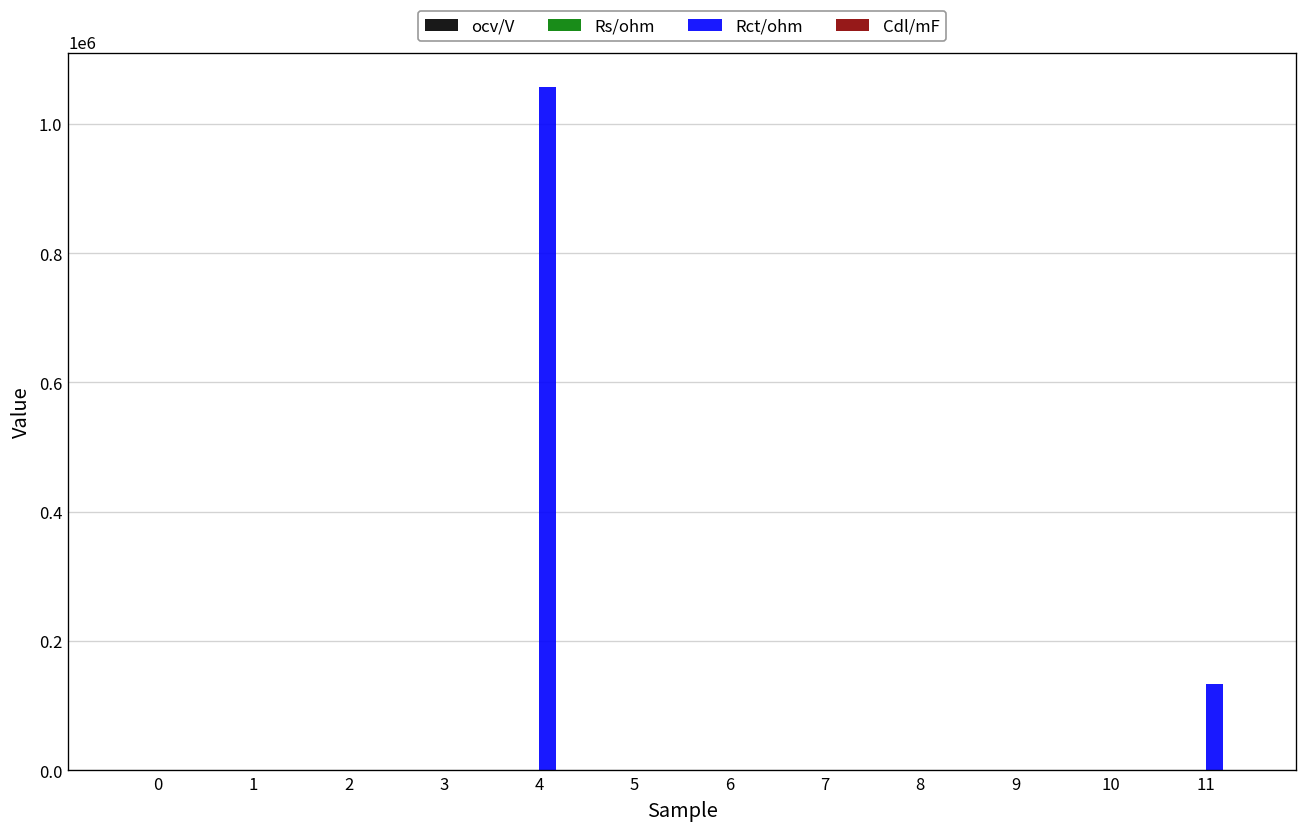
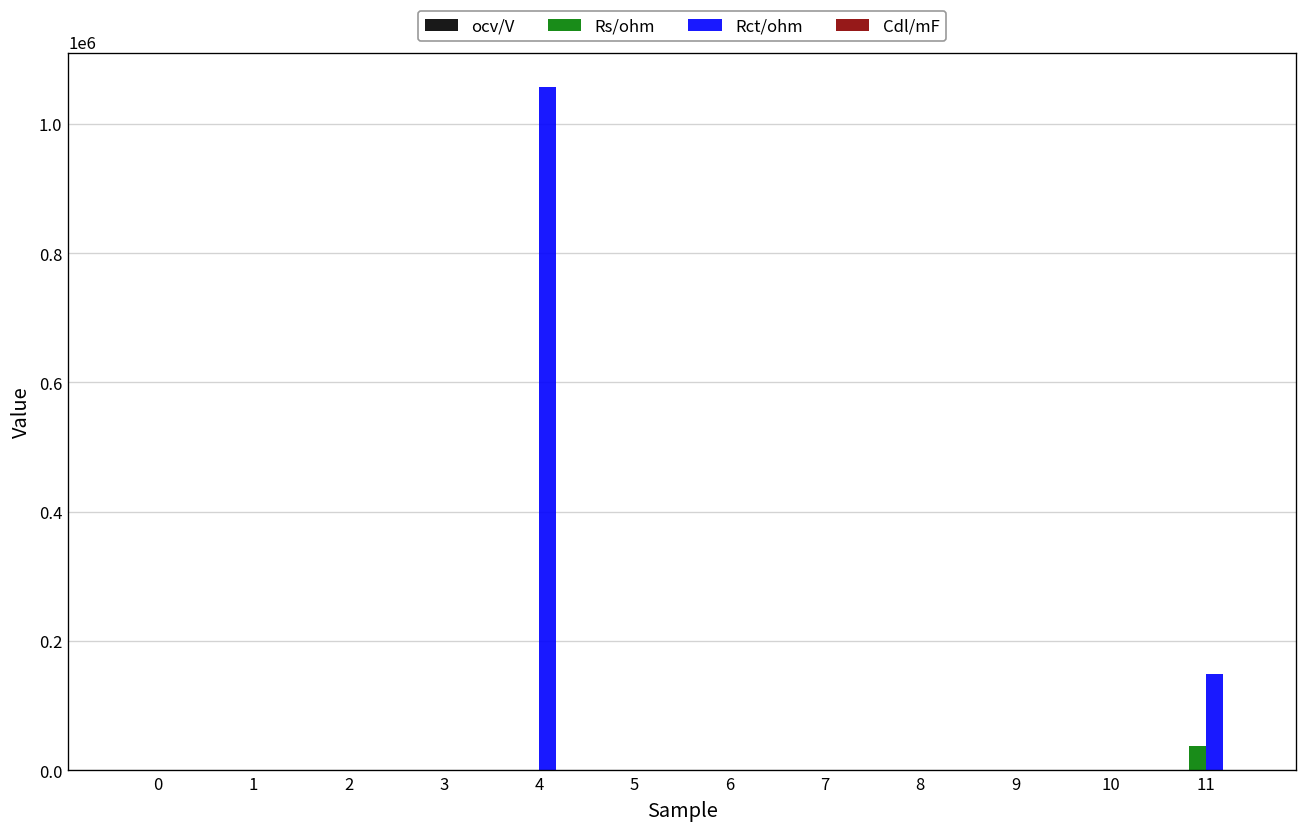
  {
    "Rs/ohm": {
-     "11": 0
+     "11": 40000
    },
    "Rct/ohm": {
      "4": 1060000,
-     "11": 130000
+     "11": 150000
    }
  }
